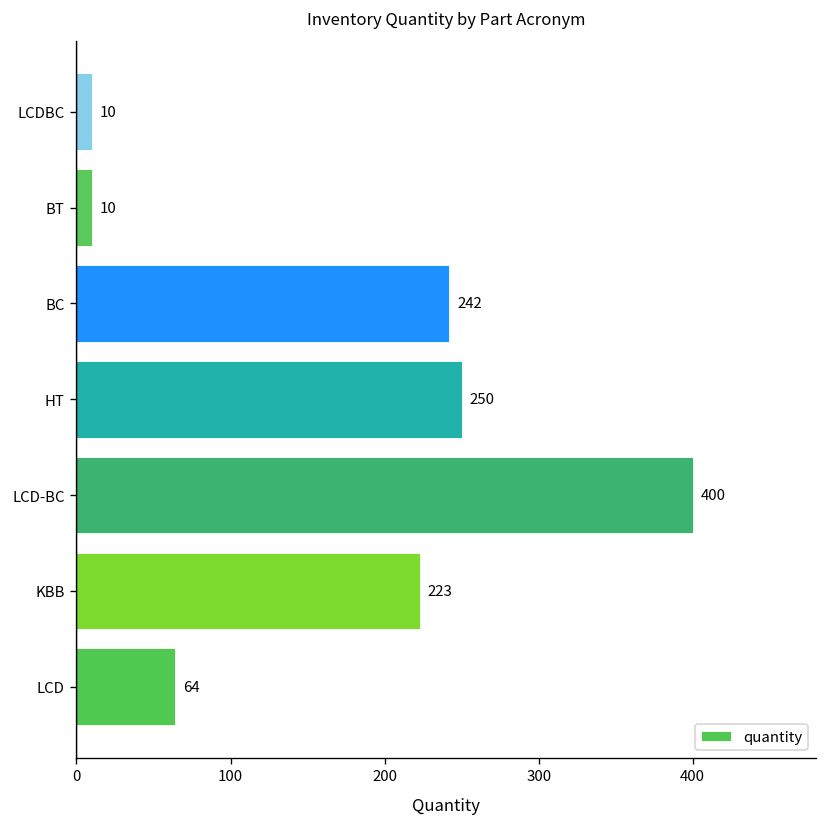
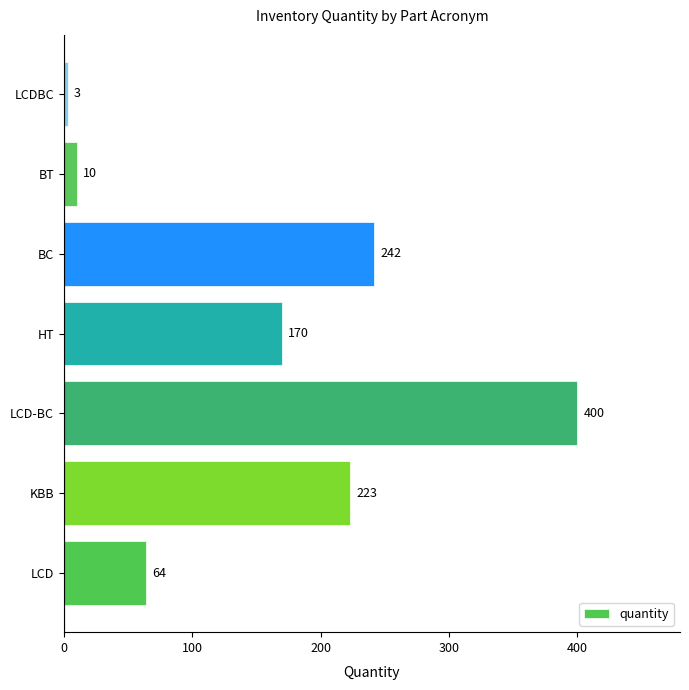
  {
-   "LCDBC": 10,
+   "LCDBC": 3,
    "BT": 10,
    "BC": 242,
-   "HT": 250,
+   "HT": 170,
    "LCD-BC": 400,
    "KBB": 223,
    "LCD": 64
  }
